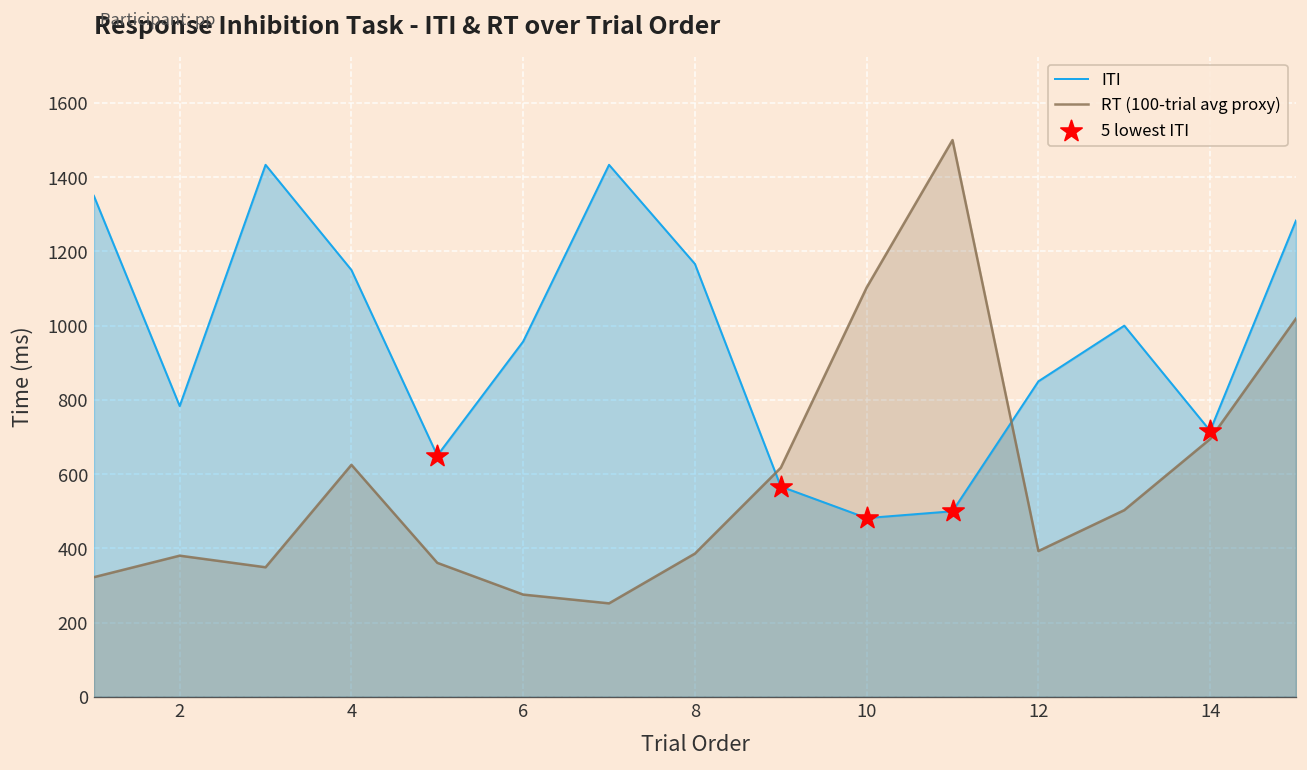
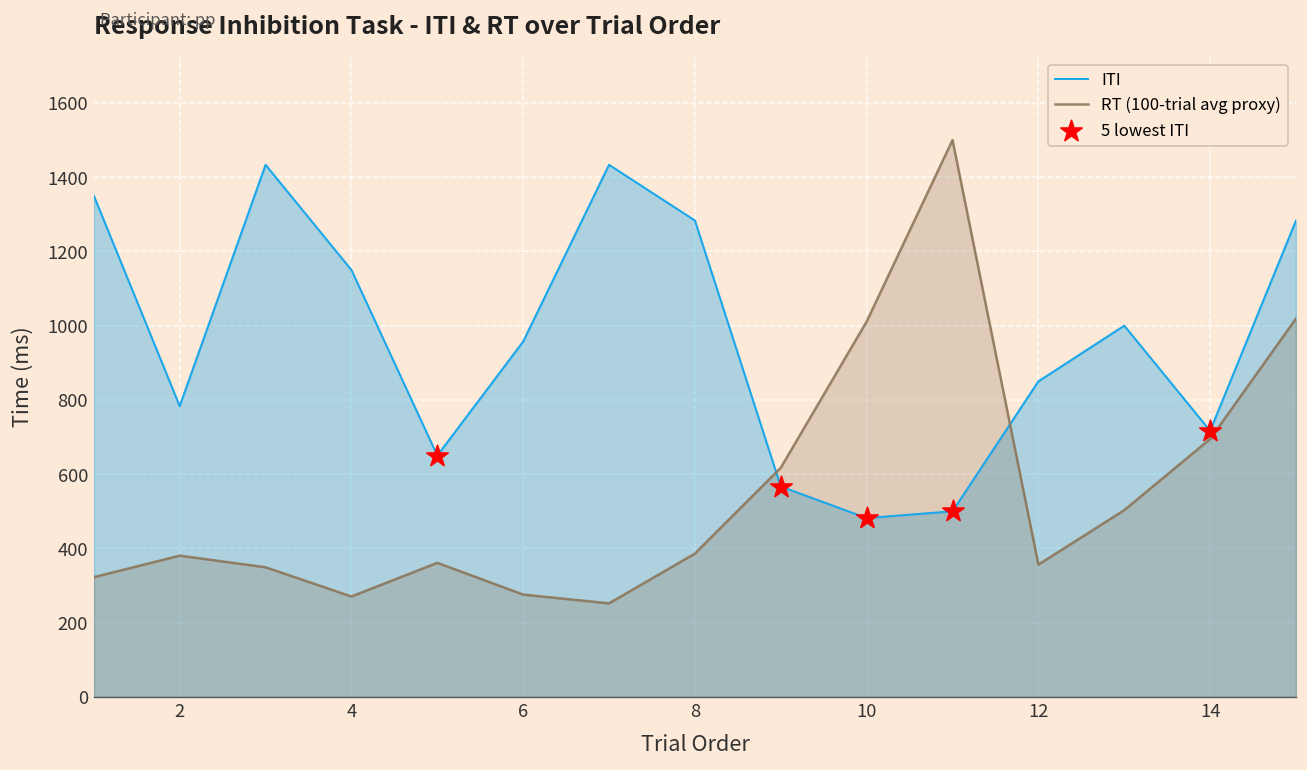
  {
    "ITI": {
      "2": 780,
      "4": 1150,
      "6": 960,
-     "8": 1170,
+     "8": 1280,
      "12": 850
    },
    "RT (100-trial avg proxy)": {
      "2": 380,
-     "4": 630,
+     "4": 270,
      "6": 280,
      "8": 390,
-     "10": 1100,
-     "12": 390,
+     "10": 1010,
+     "12": 360,
      "14": 690
    }
  }
